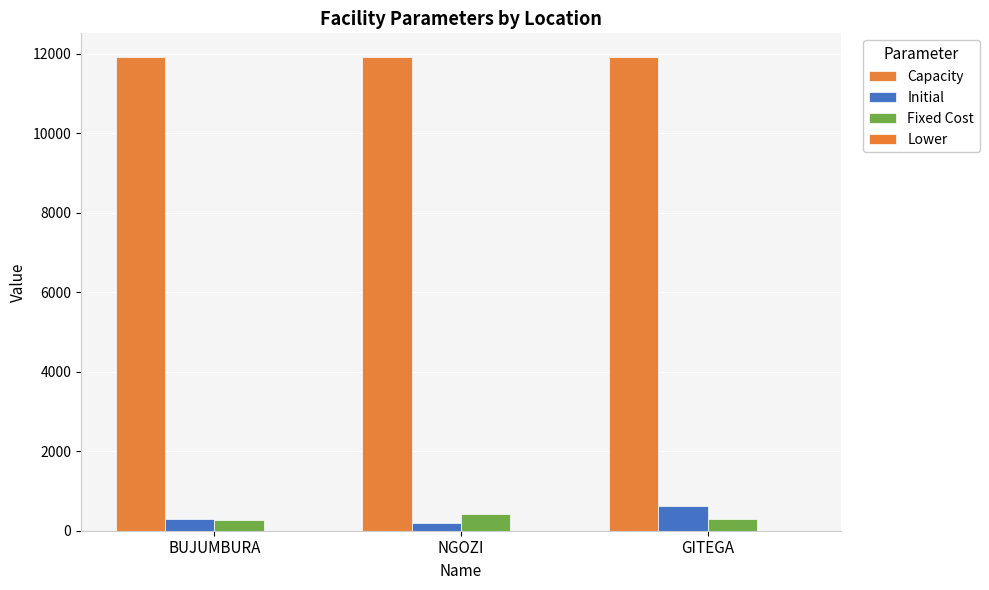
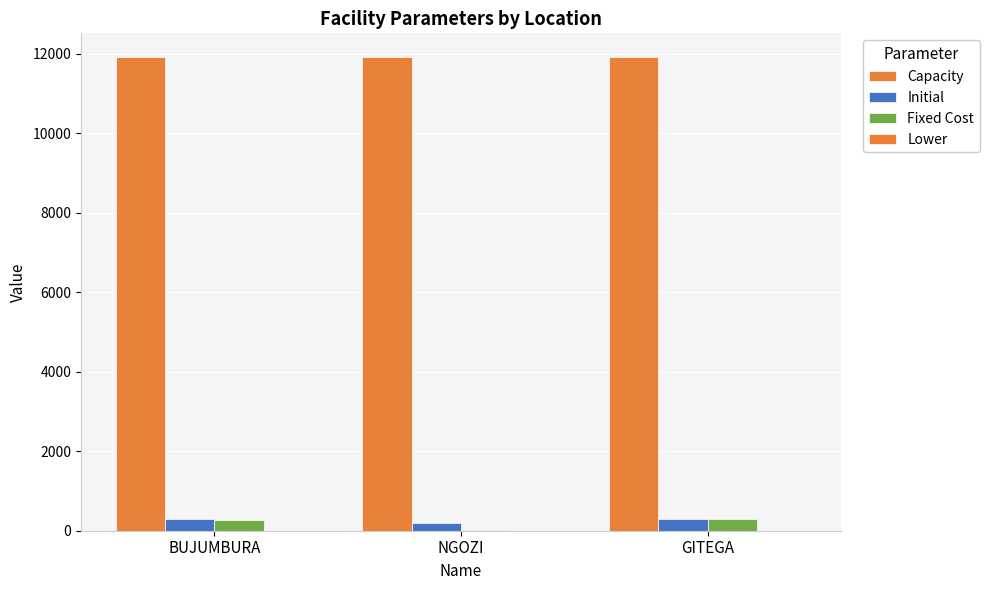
  {
    "Initial": {
      "BUJUMBURA": 300,
      "NGOZI": 200,
-     "GITEGA": 600
+     "GITEGA": 300
    },
    "Fixed Cost": {
      "BUJUMBURA": 300,
-     "NGOZI": 400,
+     "NGOZI": 0,
      "GITEGA": 300
    }
  }
